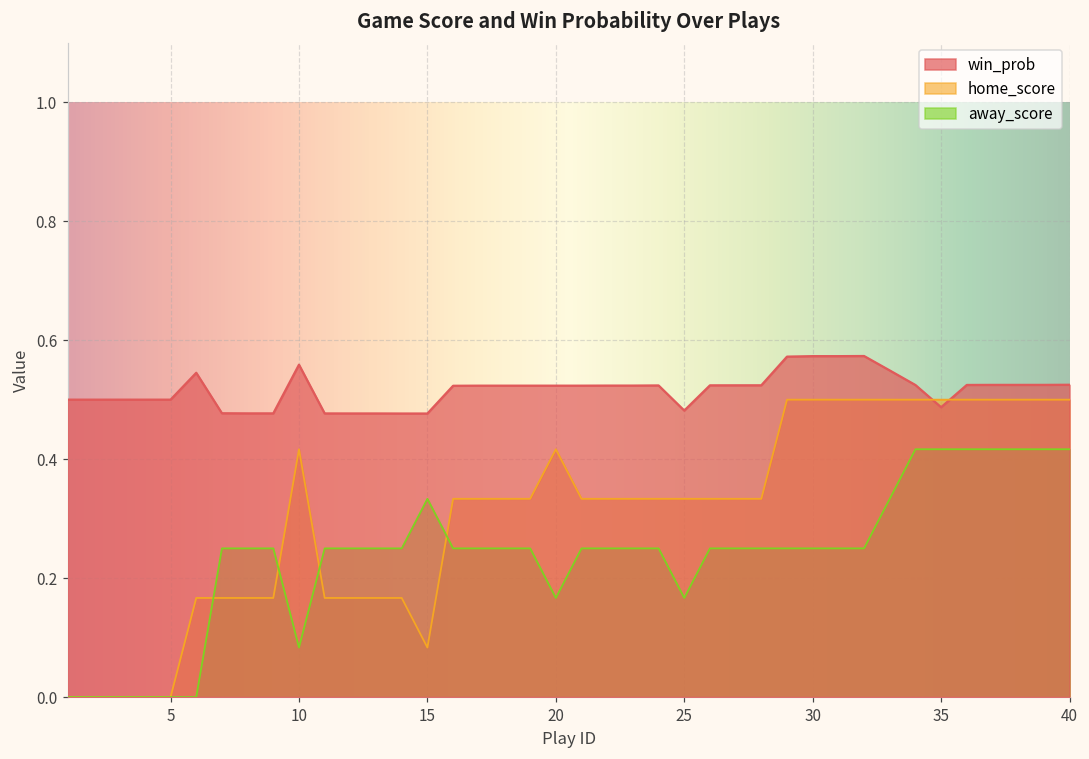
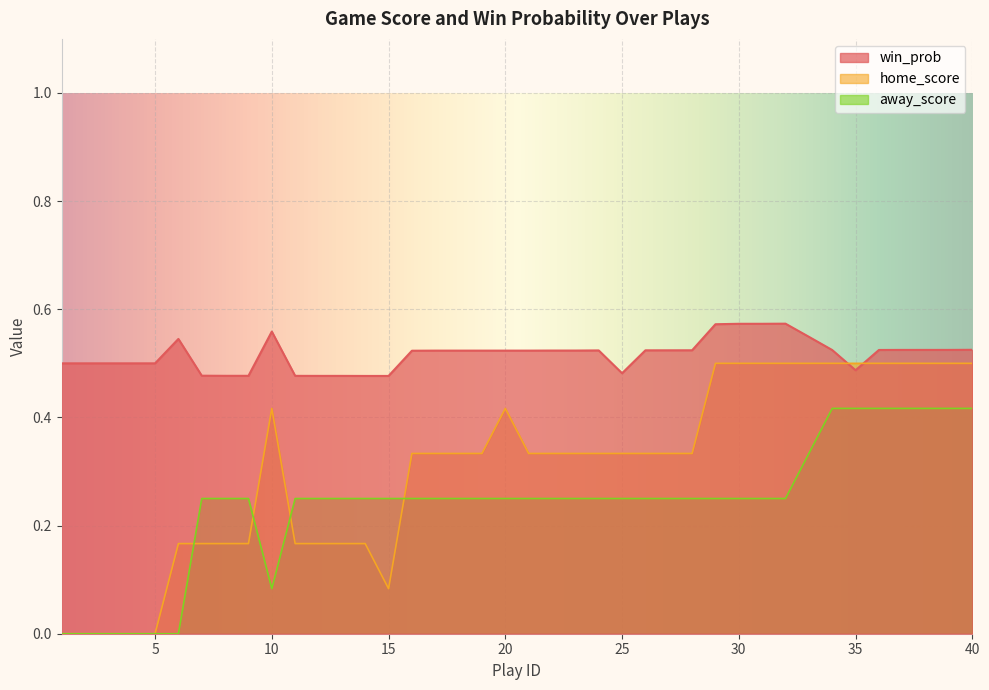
  {
    "win_prob": {
      "5": 0.50,
      "10": 0.56,
      "15": 0.48,
      "20": 0.52,
      "25": 0.48,
      "30": 0.57,
      "35": 0.49,
      "40": 0.53
    },
    "home_score": {
      "10": 0.42,
      "15": 0.08,
      "20": 0.42,
      "25": 0.33,
      "30": 0.50,
      "35": 0.50,
      "40": 0.50
    },
    "away_score": {
      "10": 0.08,
-     "15": 0.33,
-     "20": 0.17,
-     "25": 0.17,
+     "15": 0.25,
+     "20": 0.25,
+     "25": 0.25,
      "30": 0.25,
      "35": 0.42,
      "40": 0.42
    }
  }
